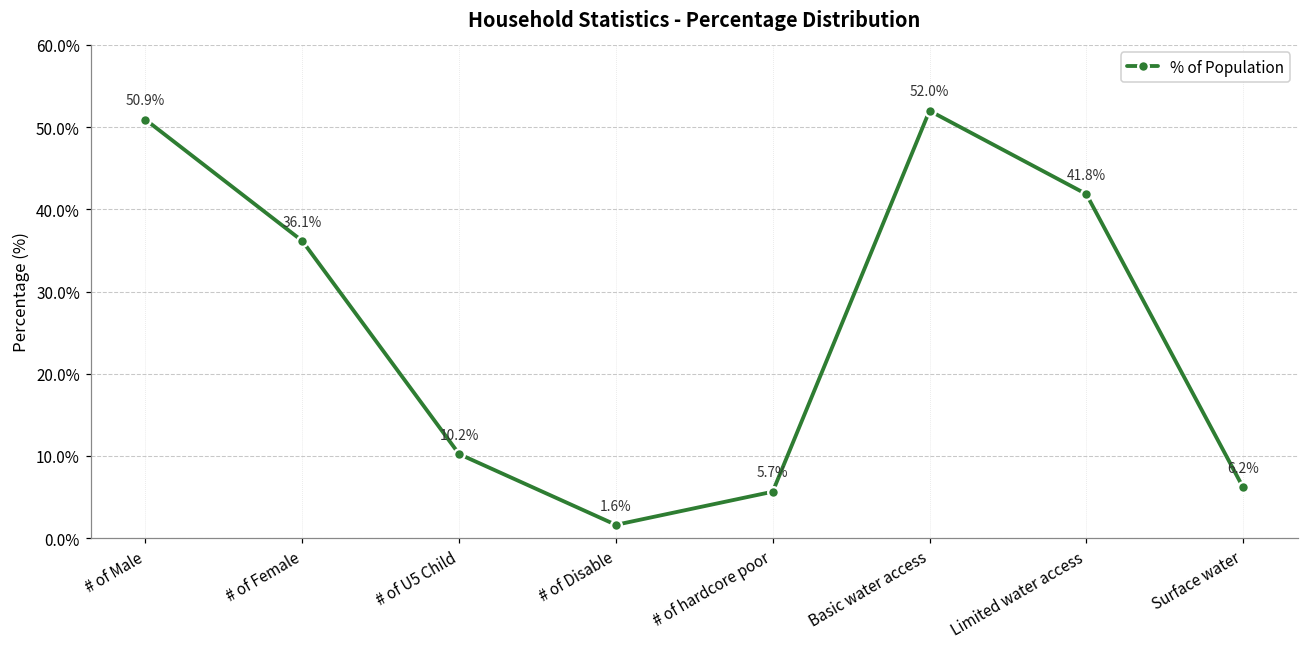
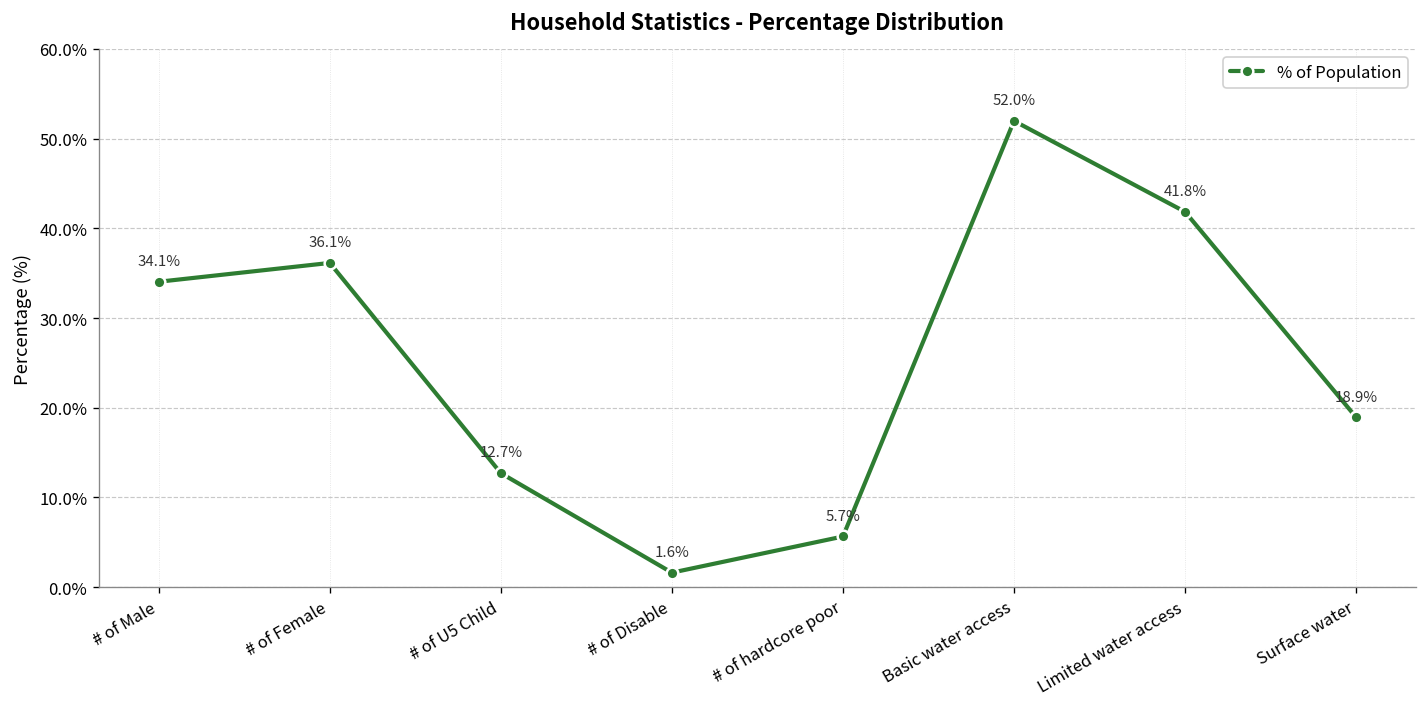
  {
-   "# of Male": "50.9%",
+   "# of Male": "34.1%",
    "# of Female": "36.1%",
-   "# of U5 Child": "10.2%",
+   "# of U5 Child": "12.7%",
    "# of Disable": "1.6%",
    "# of hardcore poor": "5.7%",
    "Basic water access": "52.0%",
    "Limited water access": "41.8%",
-   "Surface water": "6.2%"
+   "Surface water": "18.9%"
  }
